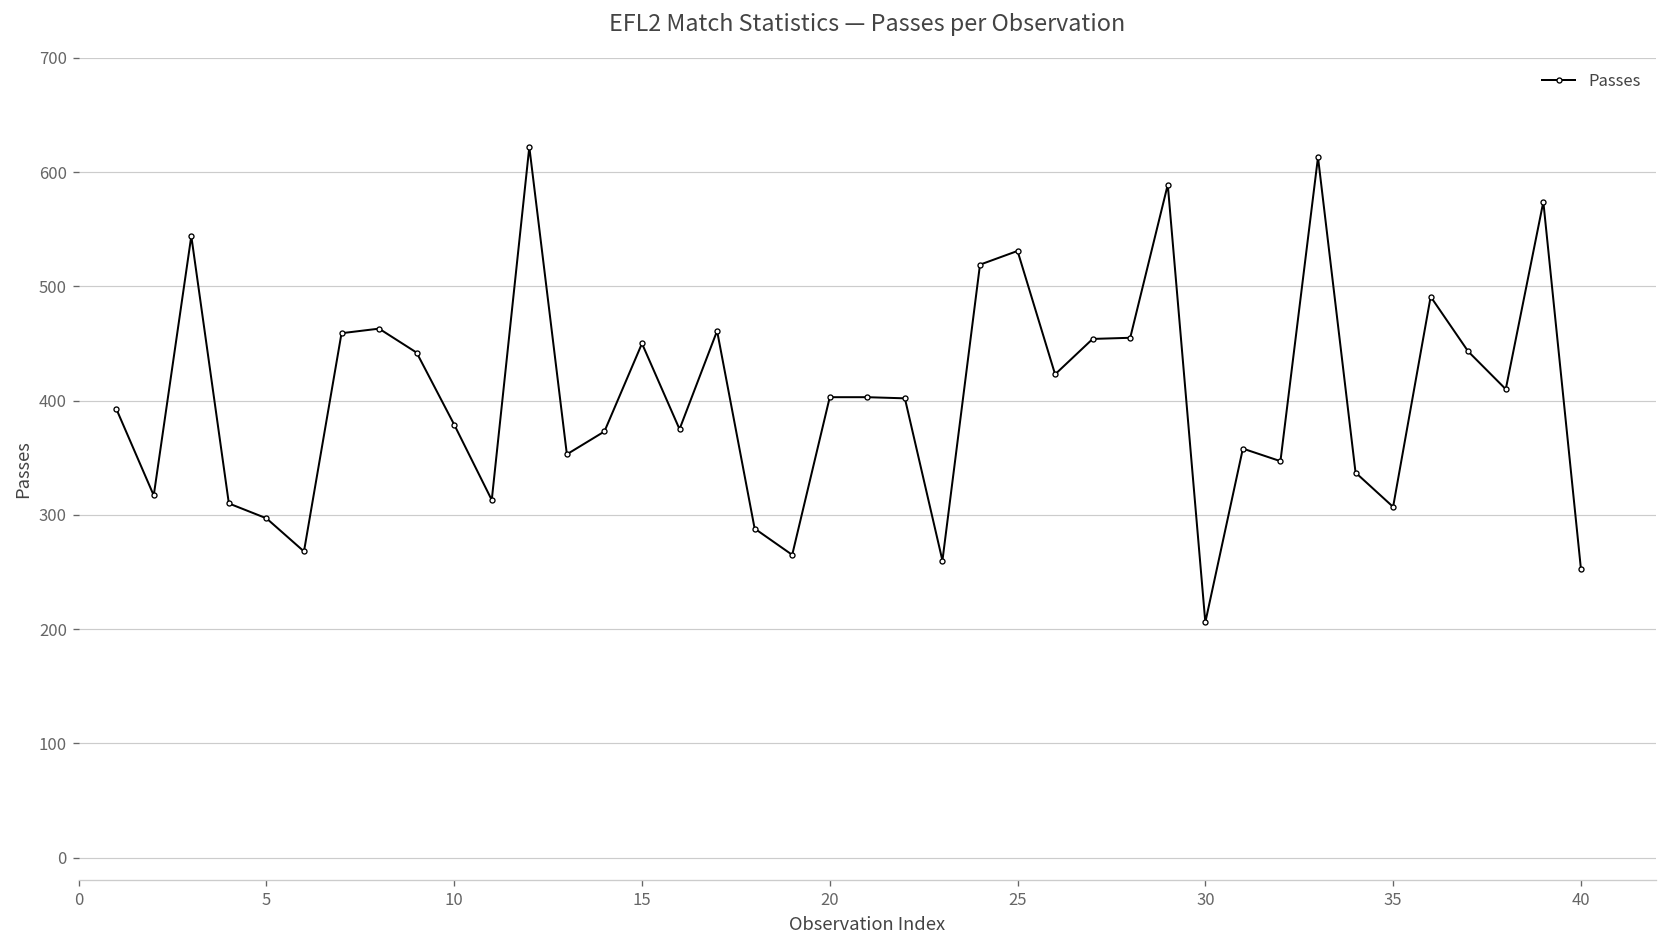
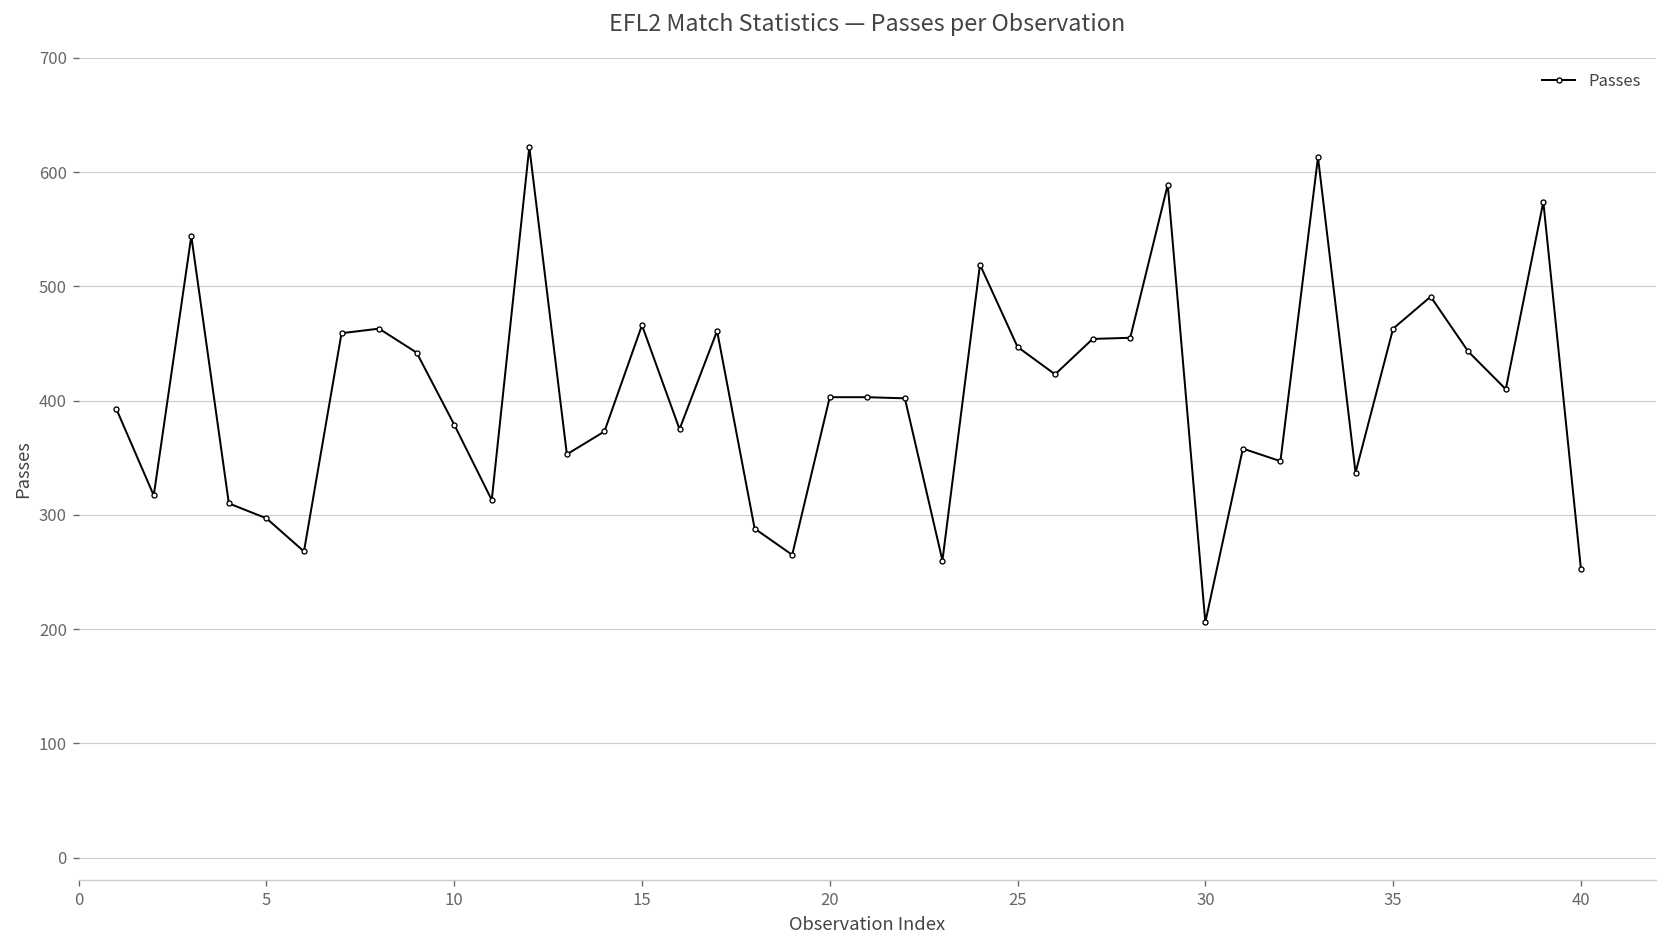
  {
    "5": 300,
    "10": 380,
-   "15": 450,
+   "15": 470,
    "20": 400,
-   "25": 530,
+   "25": 450,
    "30": 210,
-   "35": 310,
+   "35": 460,
    "40": 250
  }
